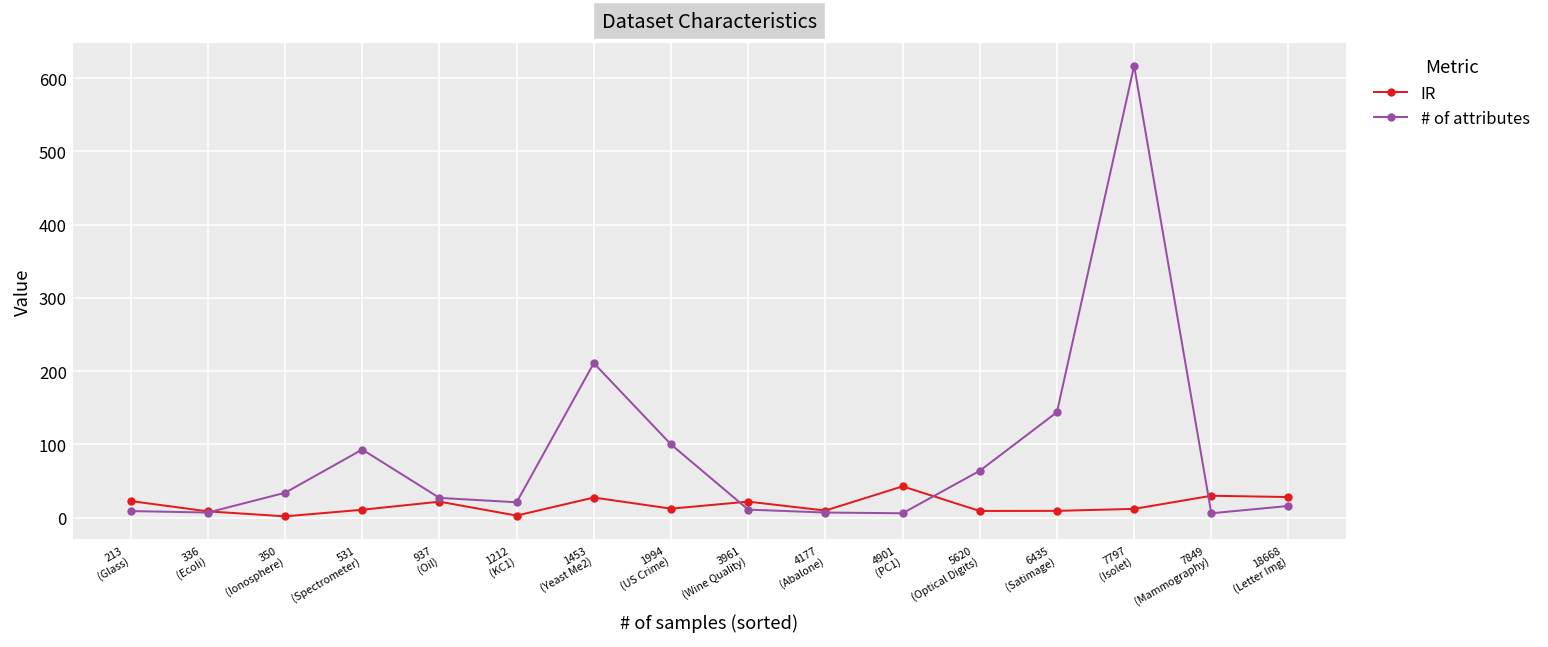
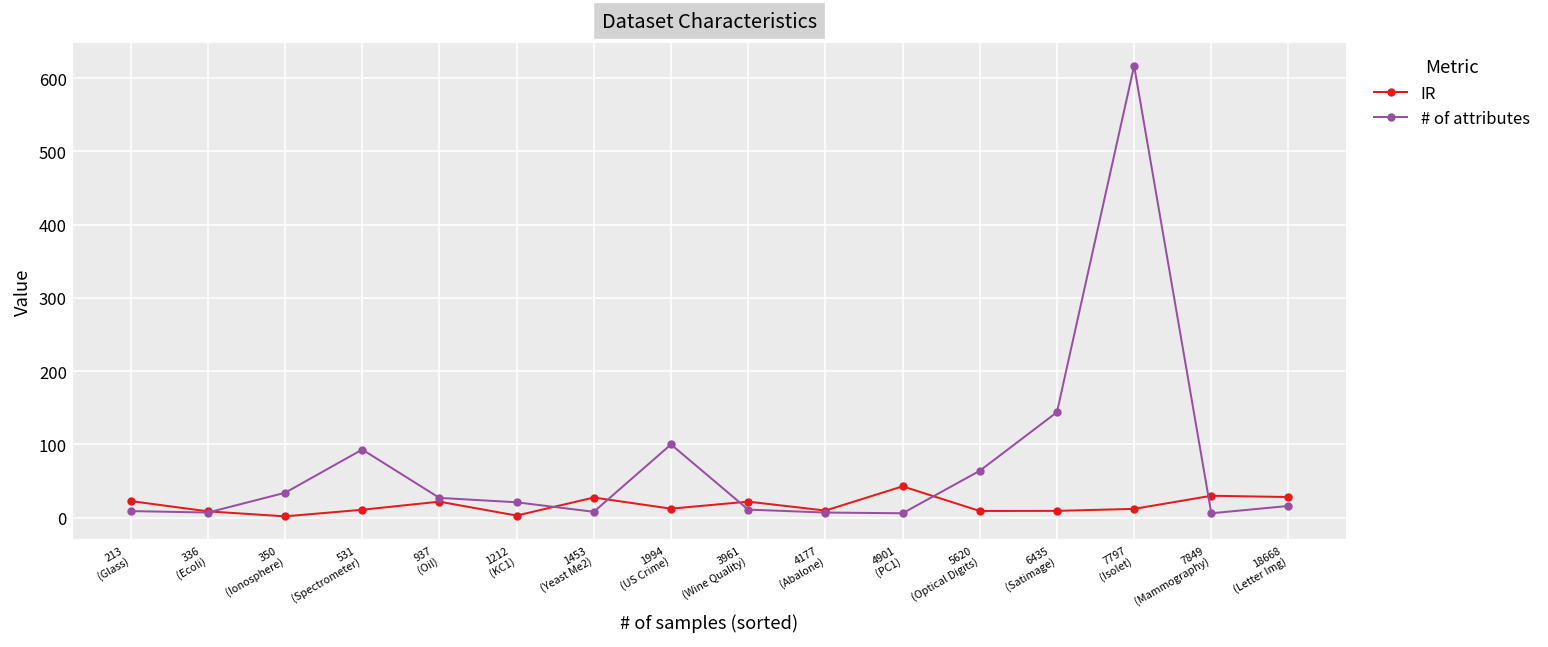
  {
    "IR": {
      "213 (Glass)": 20,
      "350 (Ionosphere)": 0,
      "531 (Spectrometer)": 10,
      "937 (Oil)": 20,
      "1212 (KC1)": 0,
      "1453 (Yeast Me2)": 30,
      "1994 (US Crime)": 10,
      "3961 (Wine Quality)": 20,
      "4901 (PC1)": 40,
      "5620 (Optical Digits)": 10,
      "6435 (Satimage)": 10,
      "7797 (Isolet)": 10,
      "7849 (Mammography)": 30,
      "18668 (Letter Img)": 30
    },
    "# of attributes": {
      "213 (Glass)": 10,
      "350 (Ionosphere)": 30,
      "531 (Spectrometer)": 90,
      "937 (Oil)": 30,
      "1212 (KC1)": 20,
-     "1453 (Yeast Me2)": 210,
+     "1453 (Yeast Me2)": 10,
      "1994 (US Crime)": 100,
      "3961 (Wine Quality)": 10,
      "4901 (PC1)": 10,
      "5620 (Optical Digits)": 60,
      "6435 (Satimage)": 140,
      "7797 (Isolet)": 620,
      "7849 (Mammography)": 10,
      "18668 (Letter Img)": 20
    }
  }
